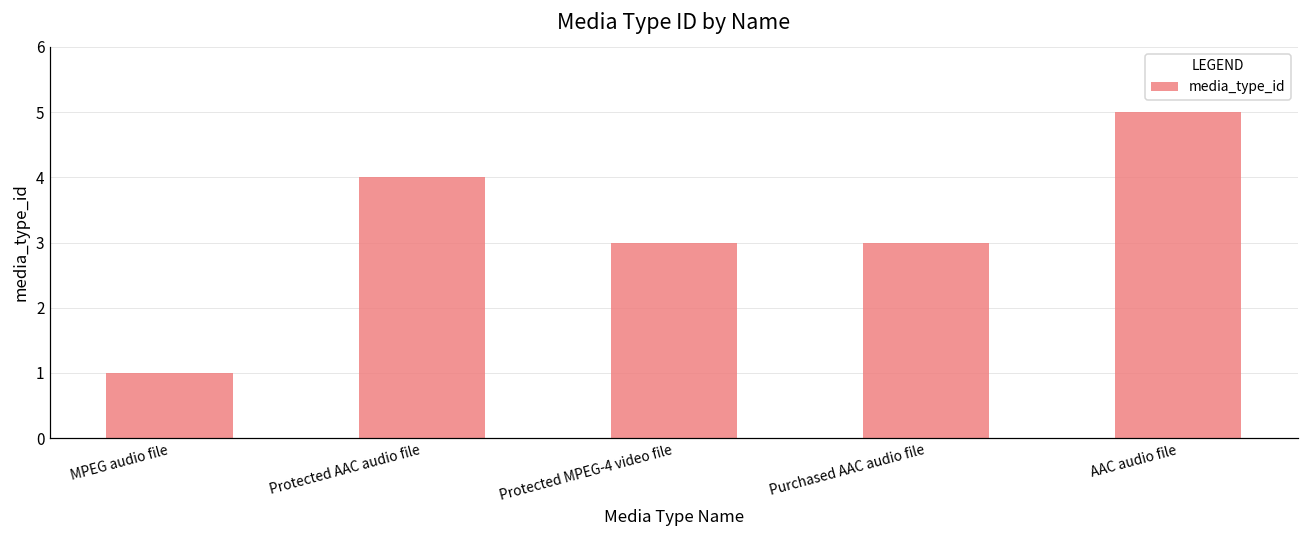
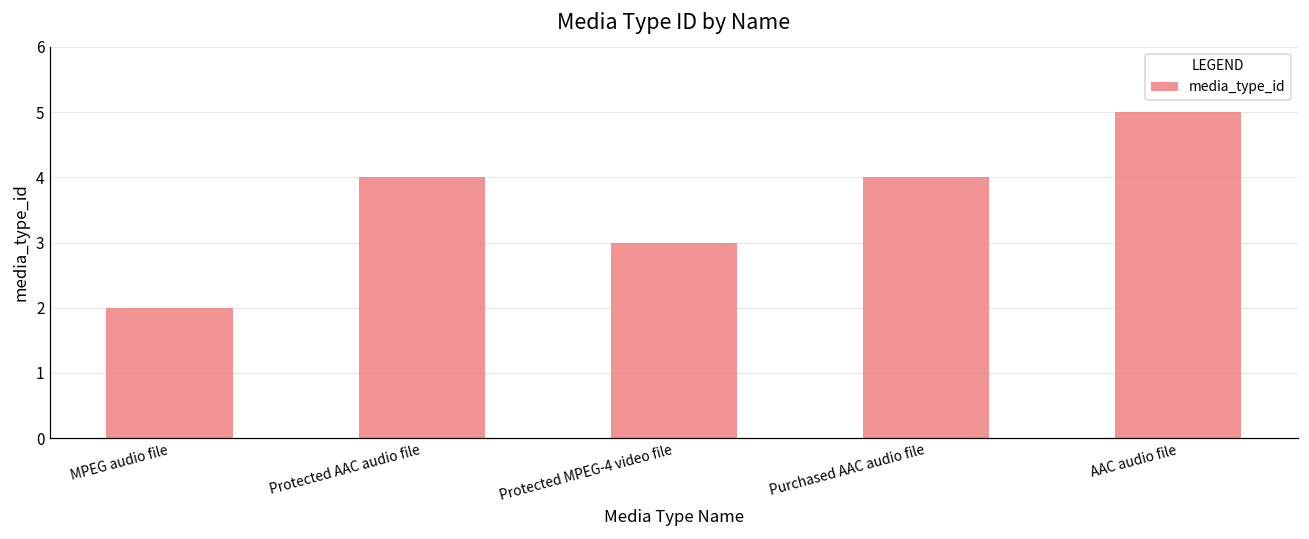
  {
-   "MPEG audio file": 1,
+   "MPEG audio file": 2,
    "Protected AAC audio file": 4,
    "Protected MPEG-4 video file": 3,
-   "Purchased AAC audio file": 3,
+   "Purchased AAC audio file": 4,
    "AAC audio file": 5
  }
